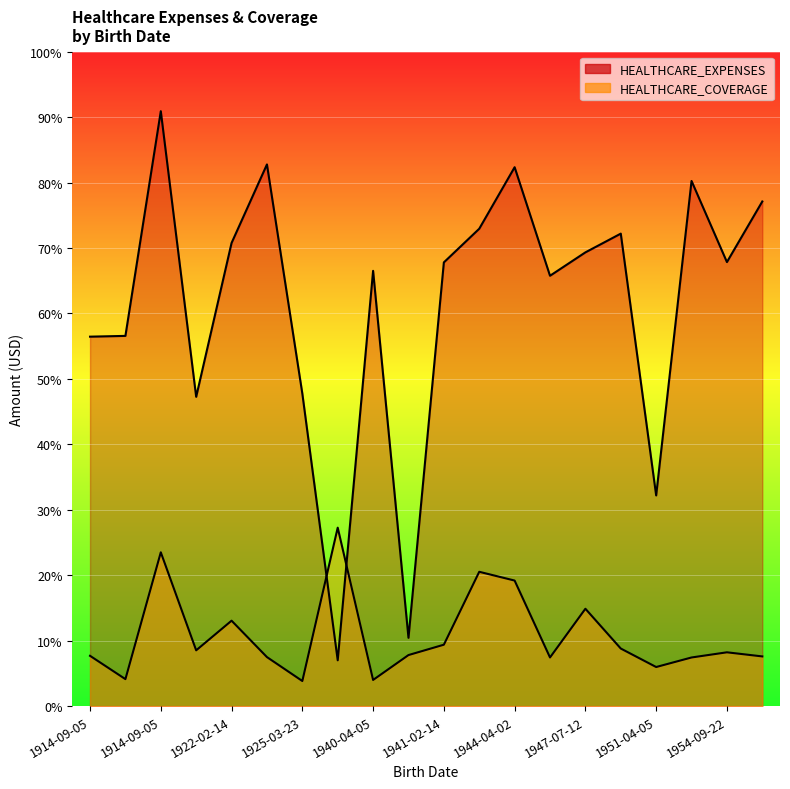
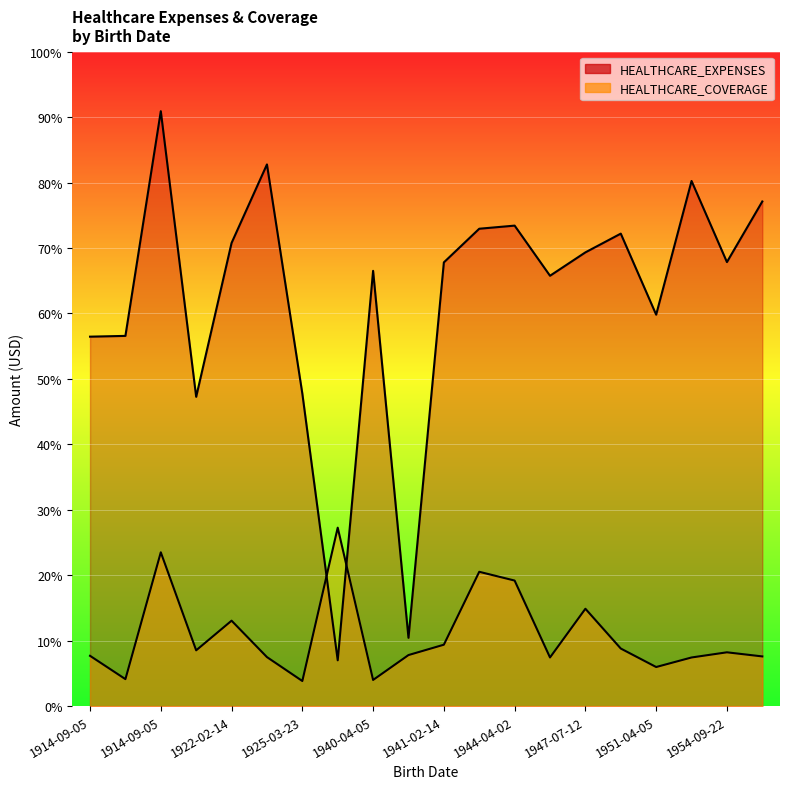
  {
    "HEALTHCARE_EXPENSES": {
      "1925-03-23": "48%",
      "1941-02-14": "68%",
-     "1944-04-02": "82%",
-     "1951-04-05": "32%",
+     "1944-04-02": "73%",
+     "1951-04-05": "60%",
      "1954-09-22": "68%"
    }
  }
